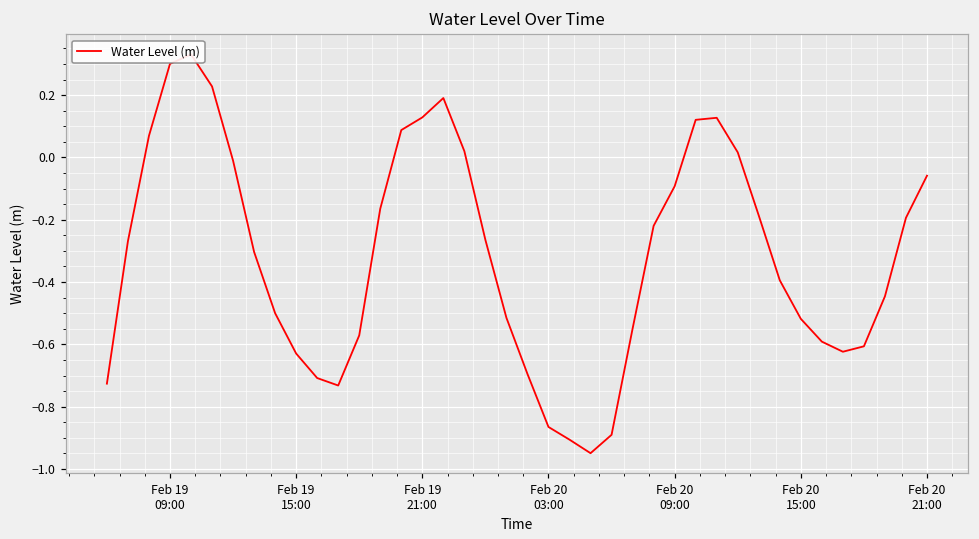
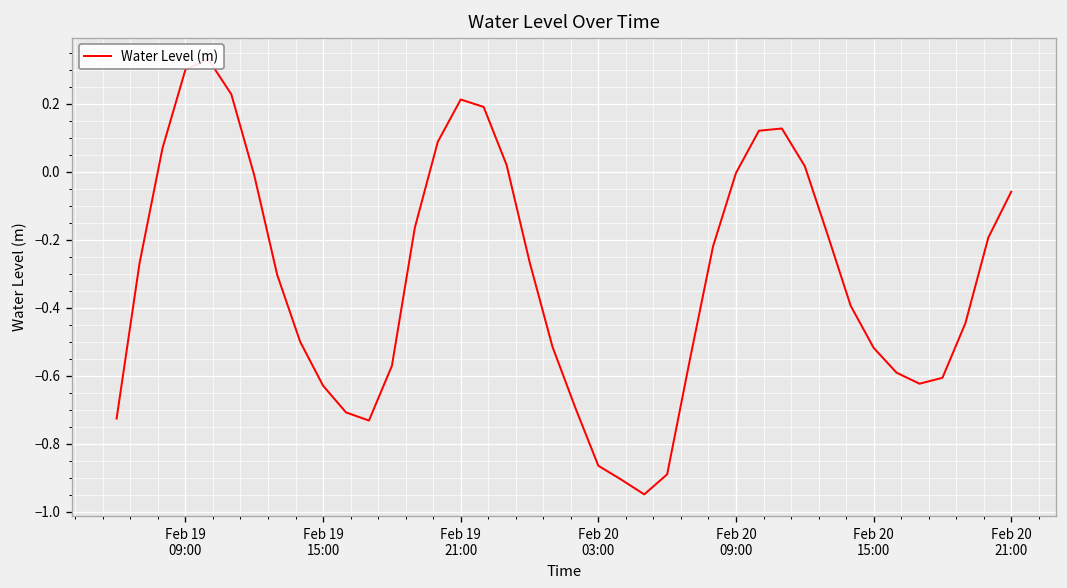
  {
    "Feb 19 09:00": 0.30,
    "Feb 19 15:00": -0.63,
-   "Feb 19 21:00": 0.13,
+   "Feb 19 21:00": 0.21,
    "Feb 20 03:00": -0.87,
-   "Feb 20 09:00": -0.09,
+   "Feb 20 09:00": 0.00,
    "Feb 20 15:00": -0.52,
    "Feb 20 21:00": -0.06
  }
